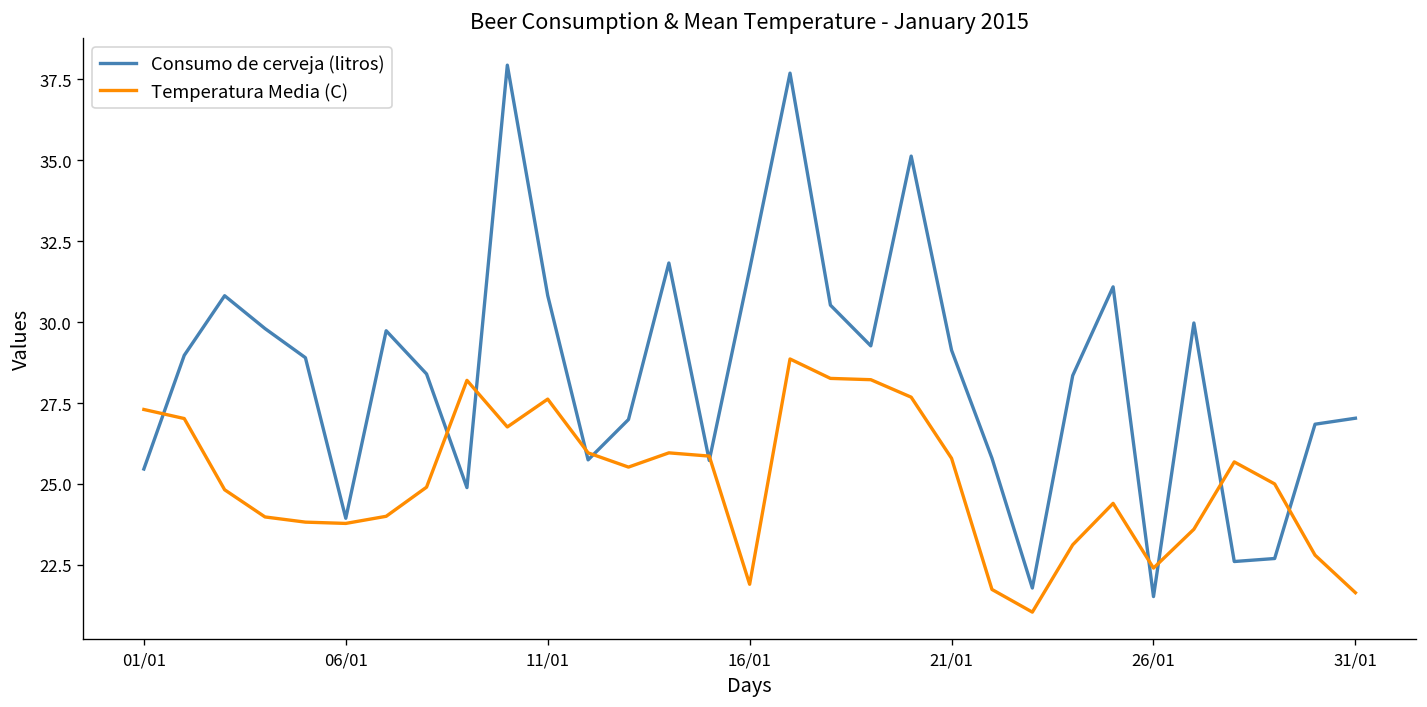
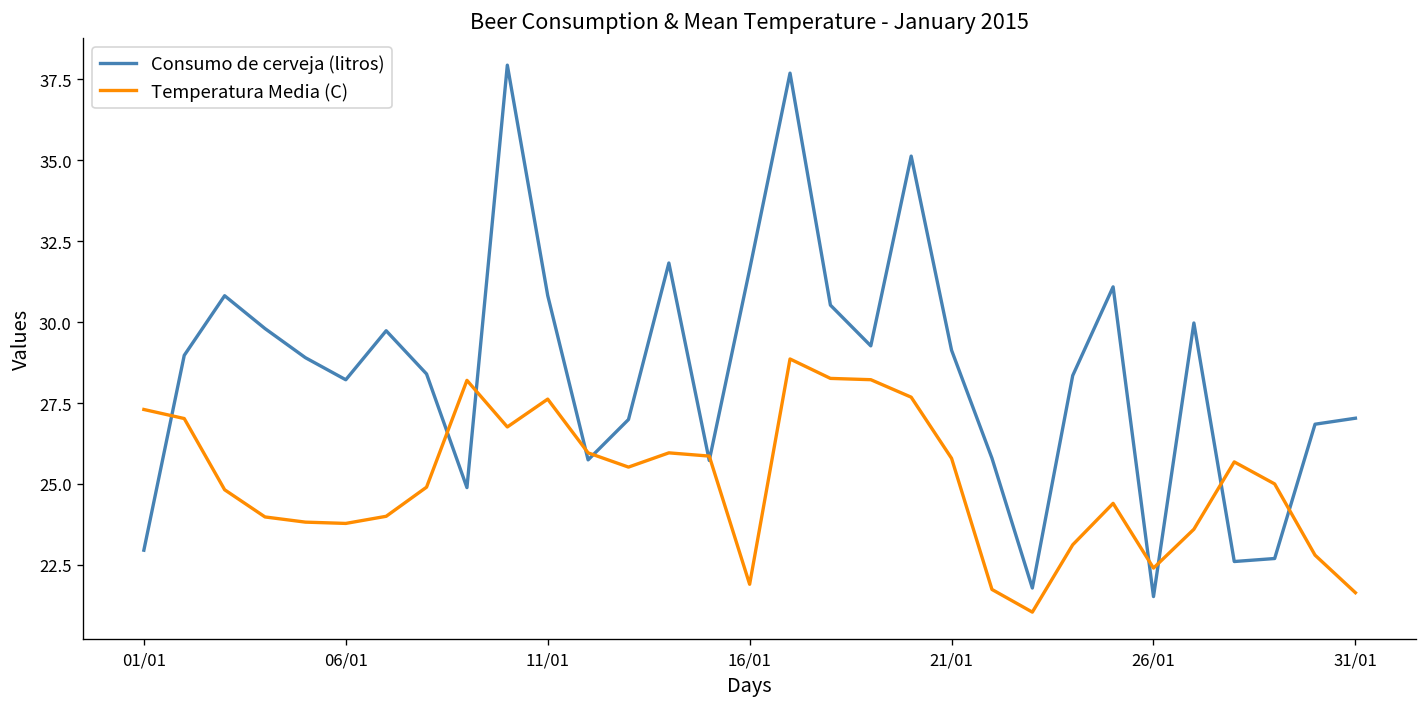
  {
    "Consumo de cerveja (litros)": {
-     "01/01": 25.5,
-     "06/01": 23.9,
+     "01/01": 23.0,
+     "06/01": 28.2,
      "11/01": 30.8,
      "16/01": 31.6,
      "21/01": 29.1,
      "26/01": 21.5,
      "31/01": 27.0
    },
    "Temperatura Media (C)": {
      "01/01": 27.3,
      "06/01": 23.8,
      "11/01": 27.6,
      "16/01": 21.9,
      "21/01": 25.8,
      "26/01": 22.4,
      "31/01": 21.6
    }
  }
